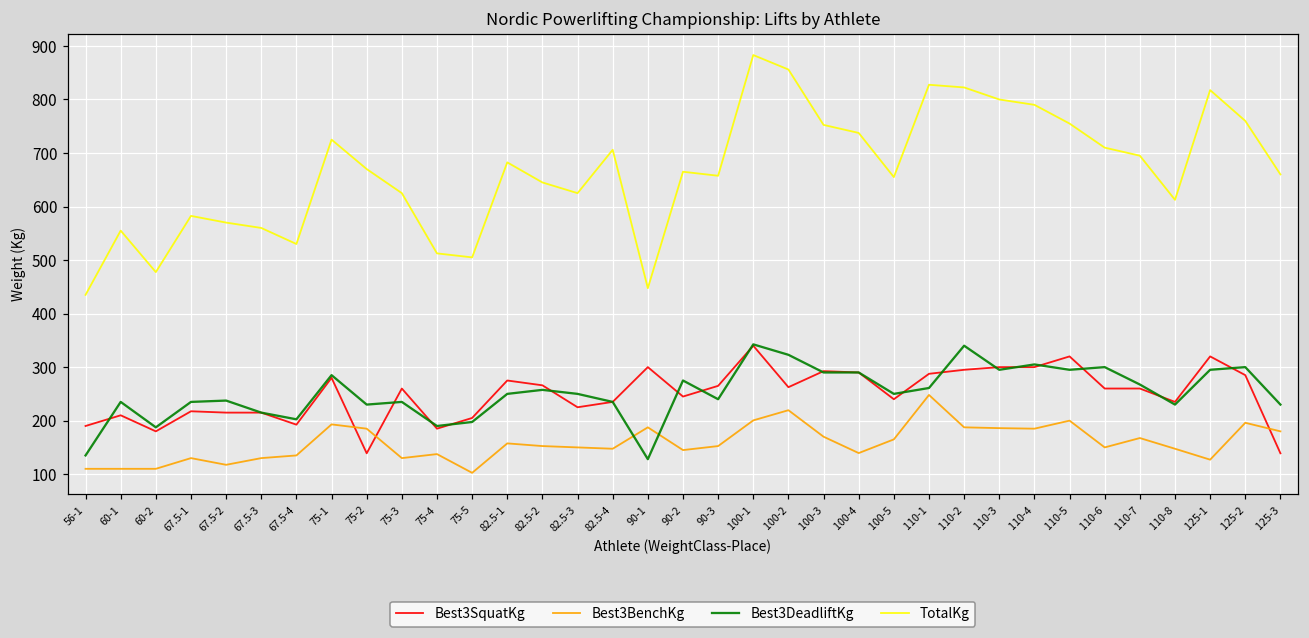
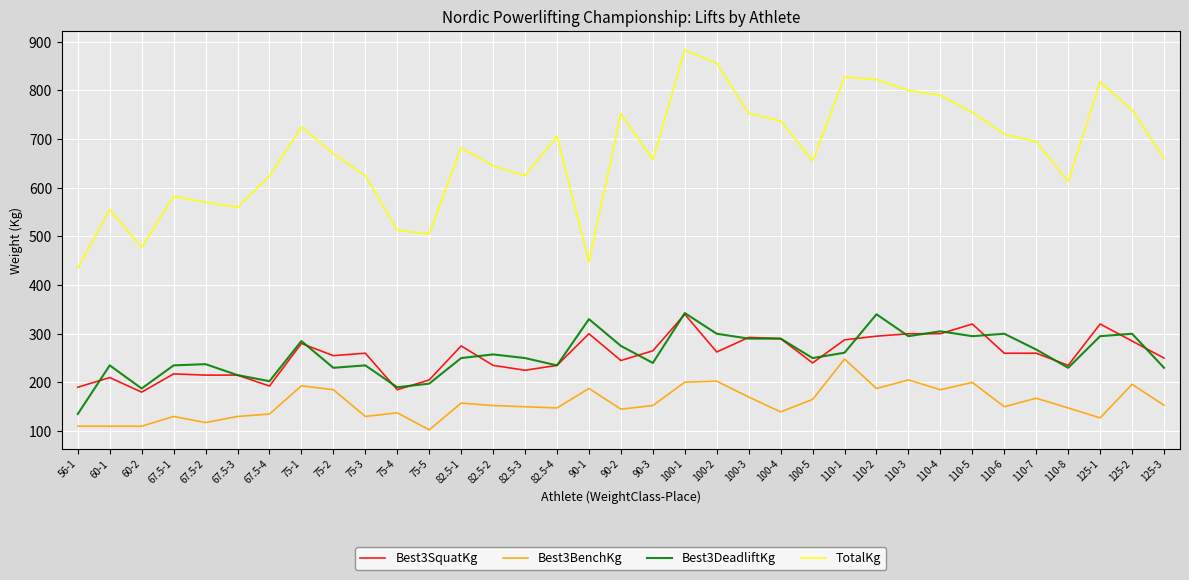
  {
    "Best3SquatKg": {
      "56-1": 190,
      "60-1": 210,
      "60-2": 180,
      "67.5-1": 220,
      "67.5-2": 220,
      "67.5-4": 190,
-     "75-2": 140,
+     "75-2": 260,
      "75-3": 260,
      "75-5": 210,
      "82.5-1": 280,
-     "82.5-2": 270,
+     "82.5-2": 240,
      "82.5-3": 230,
      "90-1": 300,
      "90-2": 250,
      "90-3": 270,
      "100-2": 260,
      "100-5": 240,
      "110-1": 290,
      "110-2": 300,
      "110-5": 320,
      "110-6": 260,
      "110-7": 260,
      "125-1": 320,
      "125-2": 290,
-     "125-3": 140
+     "125-3": 250
    },
    "Best3BenchKg": {
      "56-1": 110,
      "60-1": 110,
      "60-2": 110,
      "67.5-1": 130,
      "67.5-2": 120,
      "67.5-3": 130,
      "67.5-4": 140,
      "75-1": 190,
      "75-2": 190,
      "75-3": 130,
      "75-4": 140,
      "75-5": 100,
      "82.5-1": 160,
      "82.5-2": 150,
      "82.5-3": 150,
      "82.5-4": 150,
      "90-1": 190,
      "90-2": 150,
      "90-3": 150,
      "100-1": 200,
-     "100-2": 220,
+     "100-2": 200,
      "100-3": 170,
      "100-4": 140,
      "100-5": 170,
      "110-1": 250,
      "110-2": 190,
-     "110-3": 190,
+     "110-3": 210,
      "110-4": 190,
      "110-5": 200,
      "110-6": 150,
      "110-7": 170,
      "110-8": 150,
      "125-1": 130,
      "125-2": 200,
-     "125-3": 180
+     "125-3": 150
    },
    "Best3DeadliftKg": {
      "56-1": 140,
      "60-1": 240,
      "60-2": 190,
      "67.5-1": 240,
      "67.5-2": 240,
      "67.5-4": 200,
      "75-2": 230,
      "75-3": 240,
      "75-5": 200,
      "82.5-1": 250,
      "82.5-2": 260,
      "82.5-3": 250,
-     "90-1": 130,
+     "90-1": 330,
      "90-2": 280,
      "90-3": 240,
-     "100-2": 320,
+     "100-2": 300,
      "100-5": 250,
      "110-1": 260,
      "110-2": 340,
      "110-5": 300,
      "110-6": 300,
      "110-7": 270,
      "125-1": 300,
      "125-2": 300,
      "125-3": 230
    },
    "TotalKg": {
      "56-1": 440,
      "60-1": 560,
      "60-2": 480,
      "67.5-1": 580,
      "67.5-2": 570,
      "67.5-3": 560,
-     "67.5-4": 530,
+     "67.5-4": 620,
      "75-1": 730,
      "75-2": 670,
      "75-3": 630,
      "75-4": 510,
      "75-5": 510,
      "82.5-1": 680,
      "82.5-2": 650,
      "82.5-3": 630,
      "82.5-4": 710,
      "90-1": 450,
-     "90-2": 670,
+     "90-2": 750,
      "90-3": 660,
      "100-1": 880,
      "100-2": 860,
      "100-3": 750,
      "100-4": 740,
      "100-5": 660,
      "110-1": 830,
      "110-2": 820,
      "110-3": 800,
      "110-4": 790,
      "110-5": 760,
      "110-6": 710,
      "110-7": 700,
      "110-8": 610,
      "125-1": 820,
      "125-2": 760,
      "125-3": 660
    }
  }
